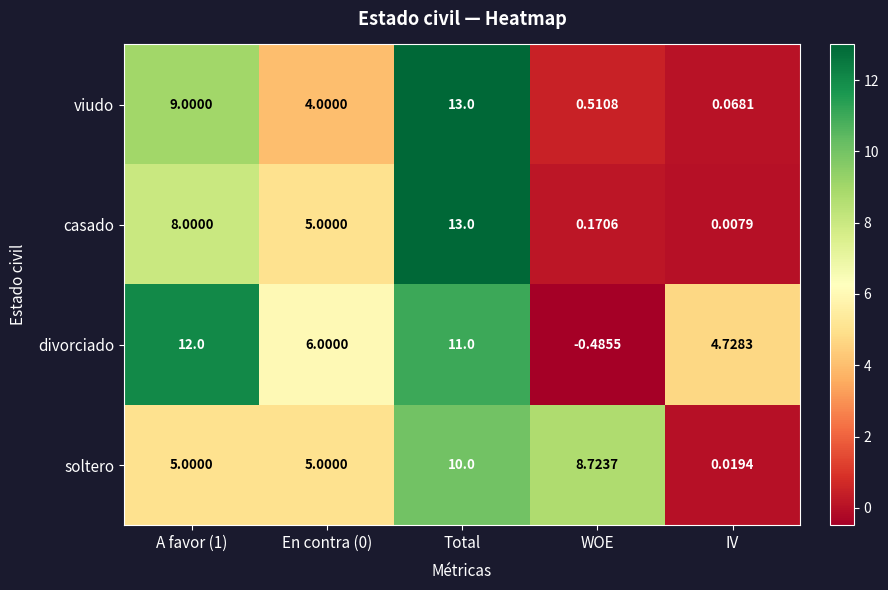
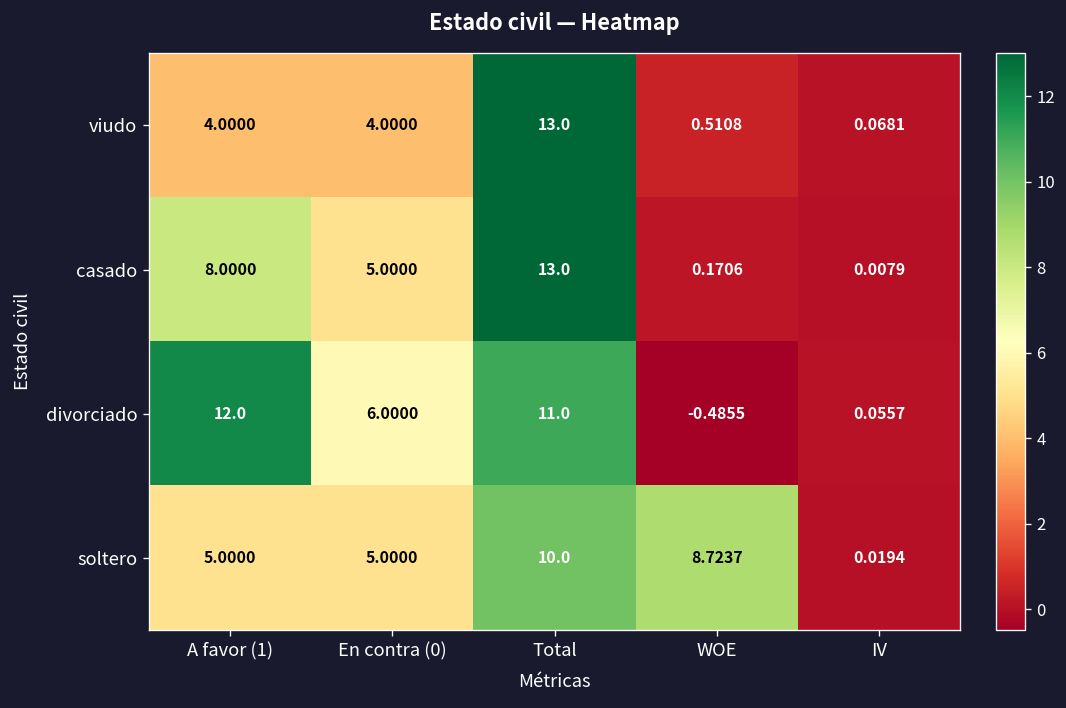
  {
    "viudo": {
-     "A favor (1)": 9.0000,
+     "A favor (1)": 4.0000,
      "En contra (0)": 4.0000,
      "Total": 13.0,
      "WOE": 0.5108,
      "IV": 0.0681
    },
    "casado": {
      "A favor (1)": 8.0000,
      "En contra (0)": 5.0000,
      "Total": 13.0,
      "WOE": 0.1706,
      "IV": 0.0079
    },
    "divorciado": {
      "A favor (1)": 12.0,
      "En contra (0)": 6.0000,
      "Total": 11.0,
      "WOE": -0.4855,
-     "IV": 4.7283
+     "IV": 0.0557
    },
    "soltero": {
      "A favor (1)": 5.0000,
      "En contra (0)": 5.0000,
      "Total": 10.0,
      "WOE": 8.7237,
      "IV": 0.0194
    }
  }
